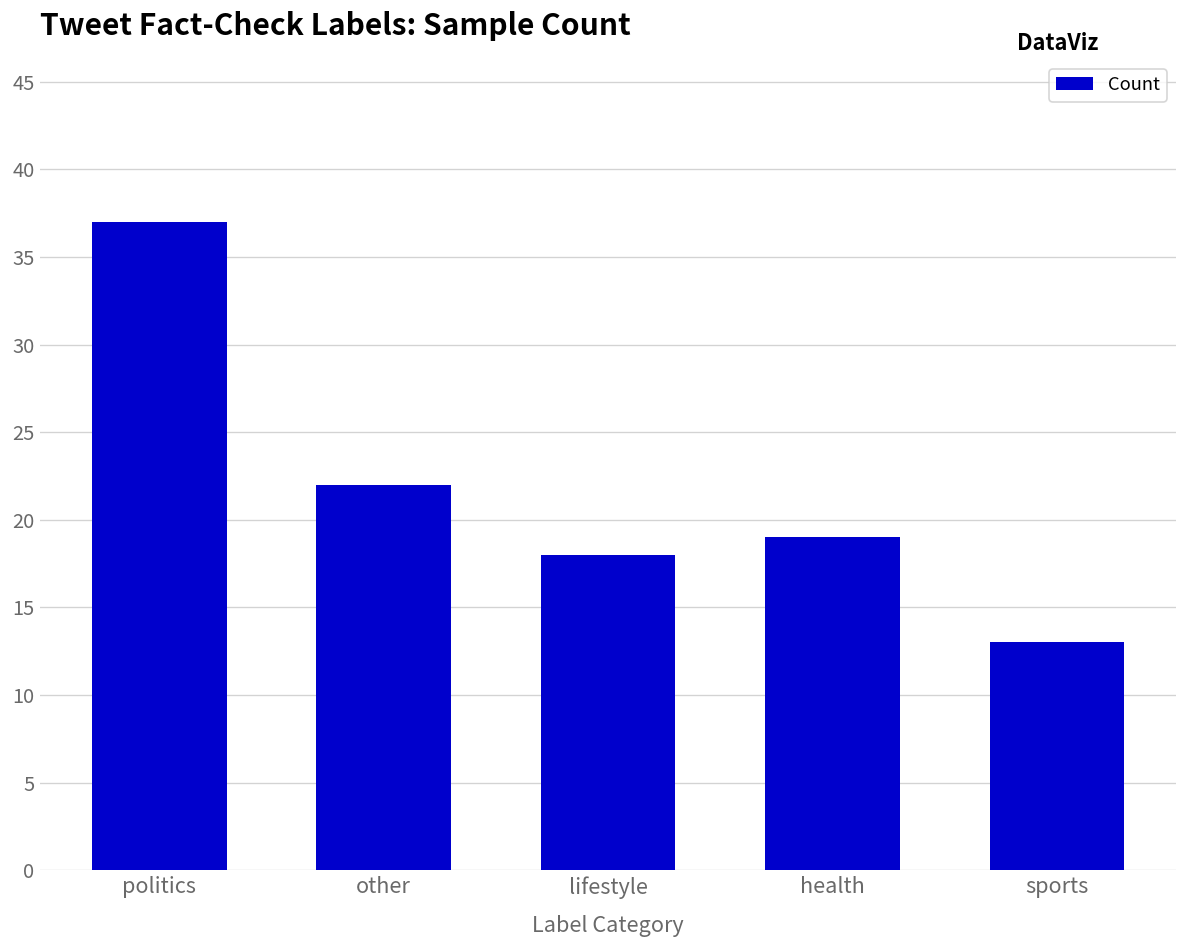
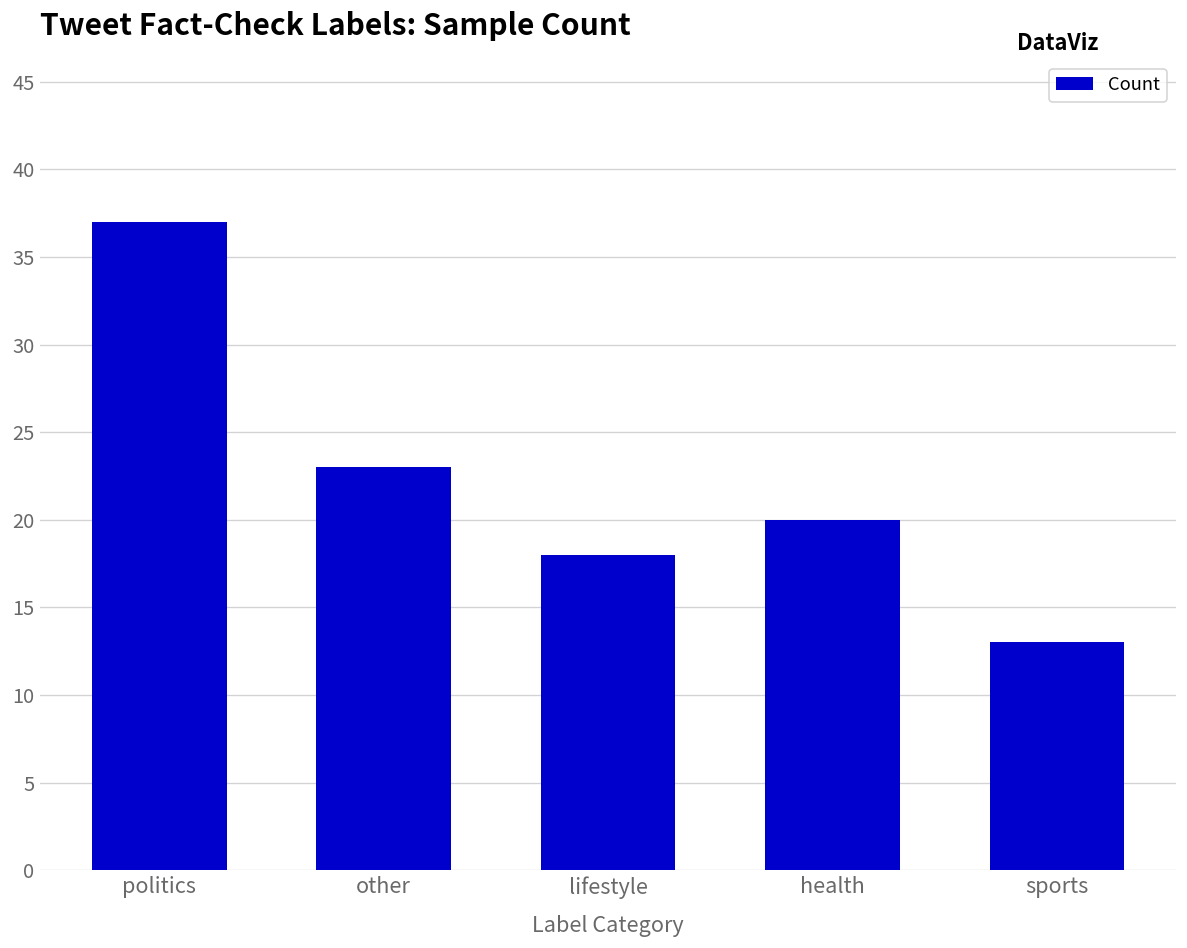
  {
    "politics": 37,
-   "other": 22,
+   "other": 23,
    "lifestyle": 18,
-   "health": 19,
+   "health": 20,
    "sports": 13
  }
